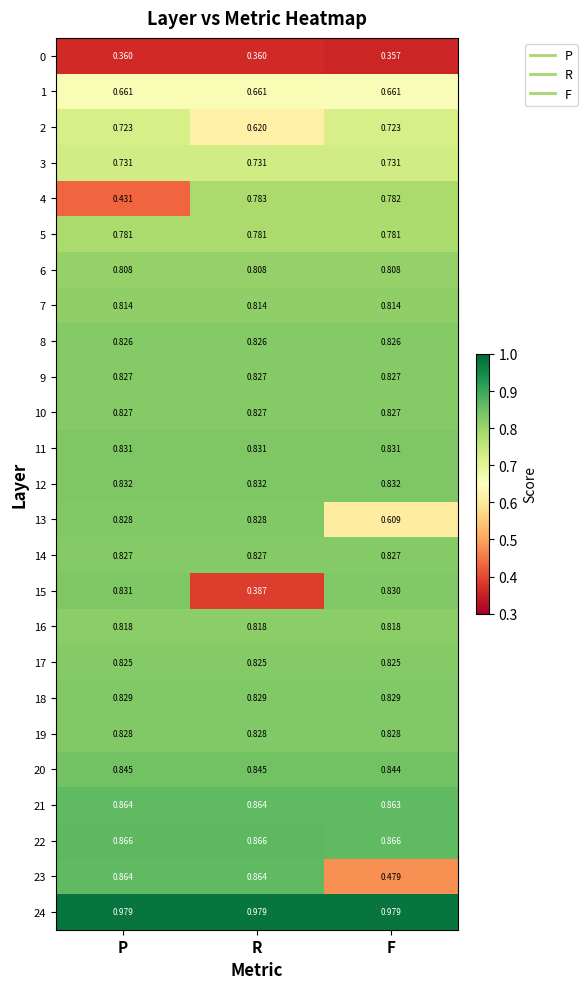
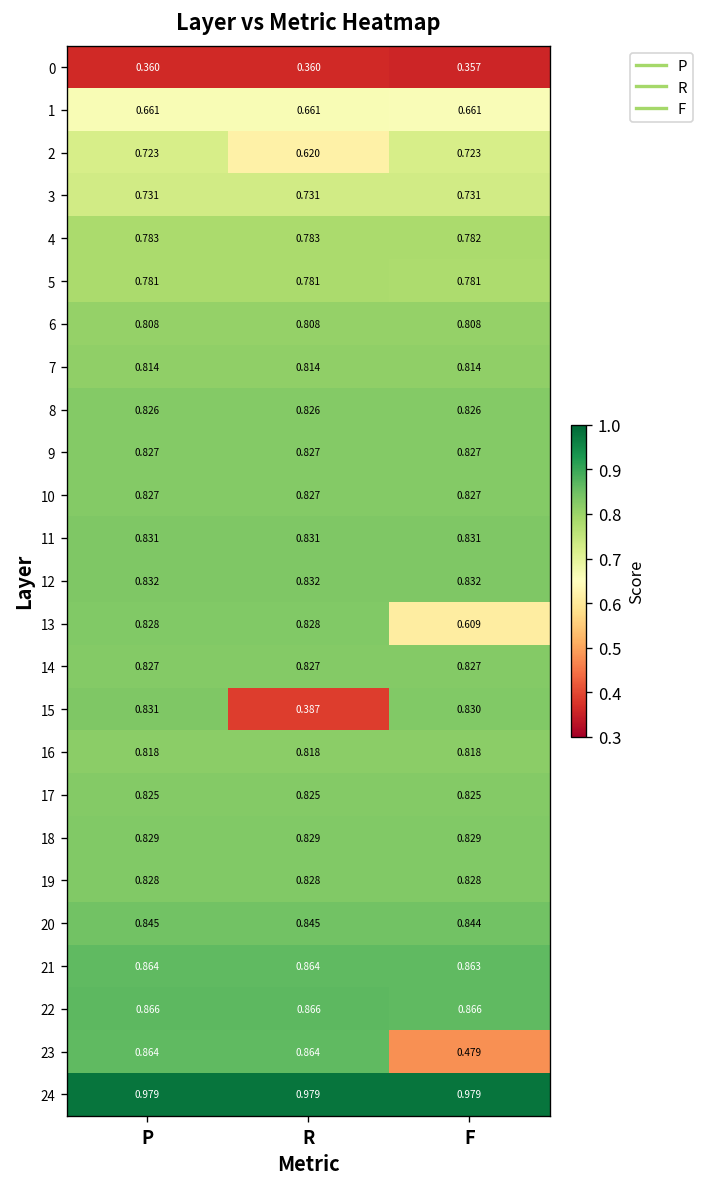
  {
    "0": {
      "P": 0.360,
      "R": 0.360,
      "F": 0.357
    },
    "1": {
      "P": 0.661,
      "R": 0.661,
      "F": 0.661
    },
    "2": {
      "P": 0.723,
      "R": 0.620,
      "F": 0.723
    },
    "3": {
      "P": 0.731,
      "R": 0.731,
      "F": 0.731
    },
    "4": {
-     "P": 0.431,
+     "P": 0.783,
      "R": 0.783,
      "F": 0.782
    },
    "5": {
      "P": 0.781,
      "R": 0.781,
      "F": 0.781
    },
    "6": {
      "P": 0.808,
      "R": 0.808,
      "F": 0.808
    },
    "7": {
      "P": 0.814,
      "R": 0.814,
      "F": 0.814
    },
    "8": {
      "P": 0.826,
      "R": 0.826,
      "F": 0.826
    },
    "9": {
      "P": 0.827,
      "R": 0.827,
      "F": 0.827
    },
    "10": {
      "P": 0.827,
      "R": 0.827,
      "F": 0.827
    },
    "11": {
      "P": 0.831,
      "R": 0.831,
      "F": 0.831
    },
    "12": {
      "P": 0.832,
      "R": 0.832,
      "F": 0.832
    },
    "13": {
      "P": 0.828,
      "R": 0.828,
      "F": 0.609
    },
    "14": {
      "P": 0.827,
      "R": 0.827,
      "F": 0.827
    },
    "15": {
      "P": 0.831,
      "R": 0.387,
      "F": 0.830
    },
    "16": {
      "P": 0.818,
      "R": 0.818,
      "F": 0.818
    },
    "17": {
      "P": 0.825,
      "R": 0.825,
      "F": 0.825
    },
    "18": {
      "P": 0.829,
      "R": 0.829,
      "F": 0.829
    },
    "19": {
      "P": 0.828,
      "R": 0.828,
      "F": 0.828
    },
    "20": {
      "P": 0.845,
      "R": 0.845,
      "F": 0.844
    },
    "21": {
      "P": 0.864,
      "R": 0.864,
      "F": 0.863
    },
    "22": {
      "P": 0.866,
      "R": 0.866,
      "F": 0.866
    },
    "23": {
      "P": 0.864,
      "R": 0.864,
      "F": 0.479
    },
    "24": {
      "P": 0.979,
      "R": 0.979,
      "F": 0.979
    }
  }
